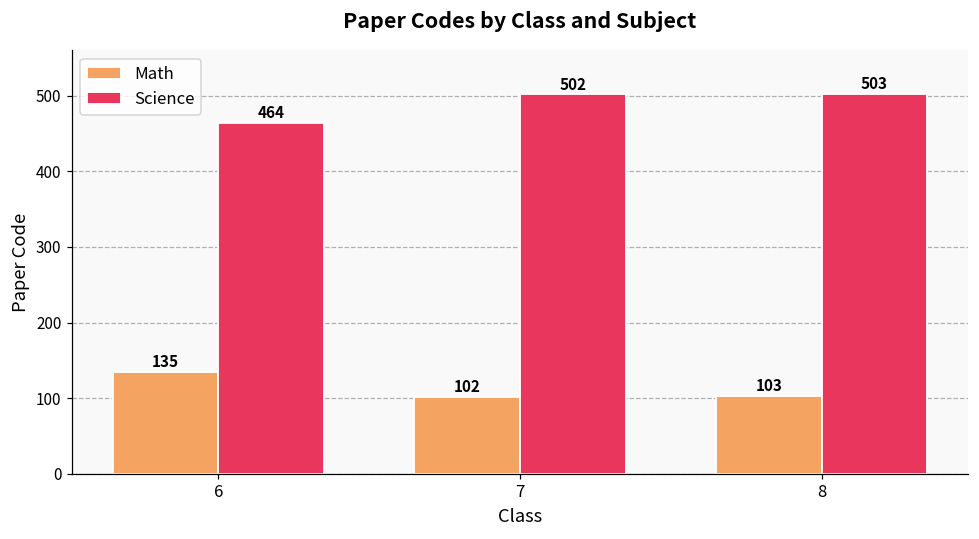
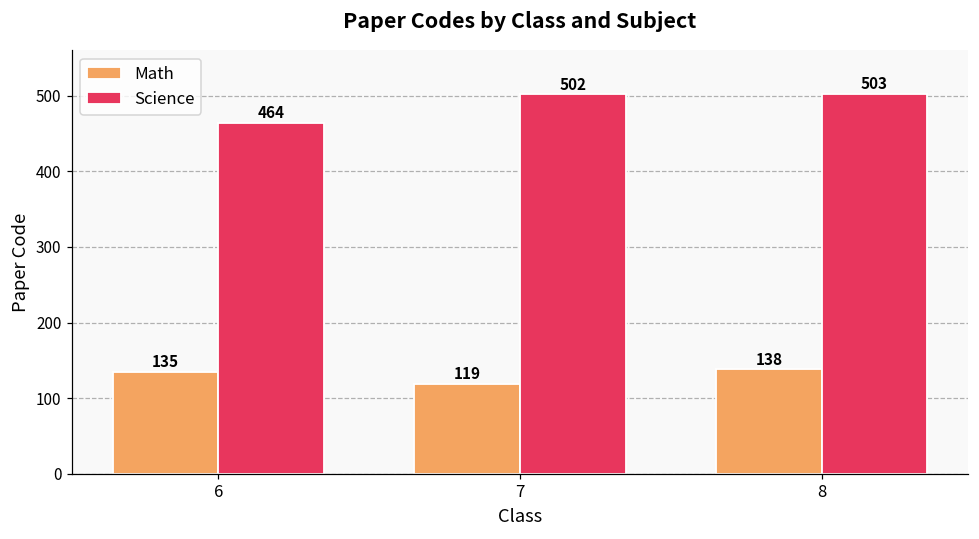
  {
    "Math": {
      "6": 135,
-     "7": 102,
-     "8": 103
+     "7": 119,
+     "8": 138
    },
    "Science": {
      "6": 464,
      "7": 502,
      "8": 503
    }
  }
